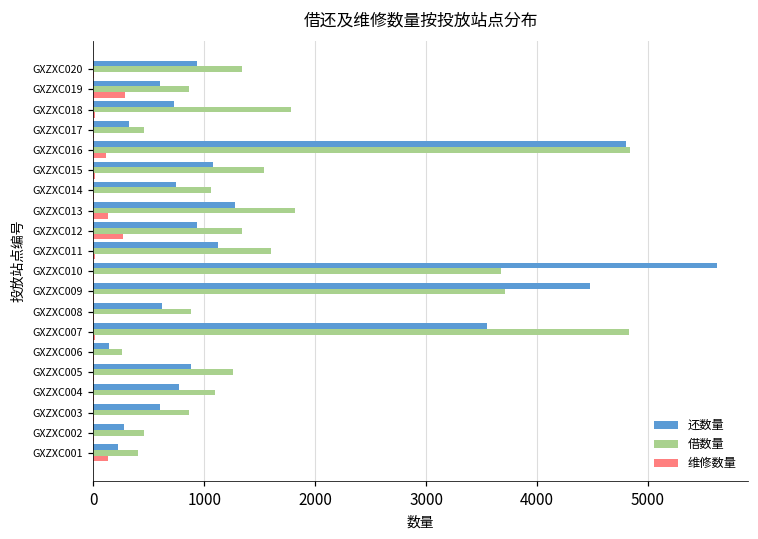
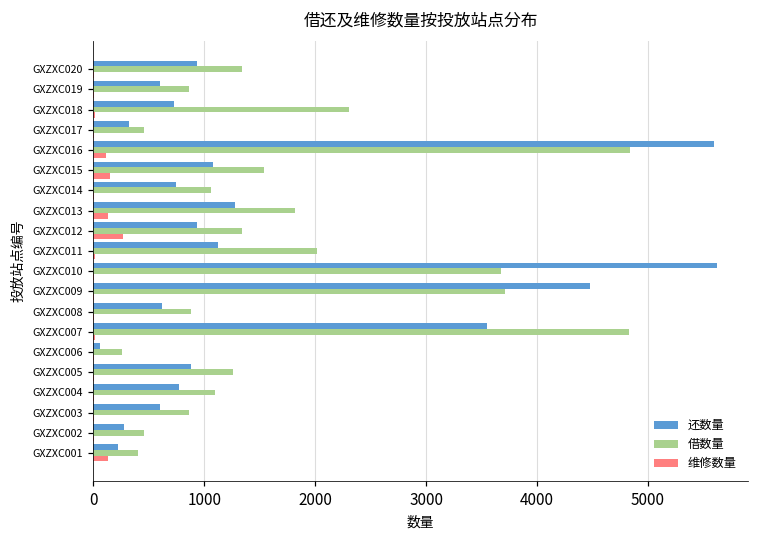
  {
    "还数量": {
      "GXZXC020": 940,
      "GXZXC019": 600,
      "GXZXC018": 730,
      "GXZXC017": 320,
-     "GXZXC016": 4800,
+     "GXZXC016": 5600,
      "GXZXC015": 1080,
      "GXZXC014": 740,
      "GXZXC013": 1270,
      "GXZXC012": 940,
      "GXZXC011": 1120,
      "GXZXC010": 5620,
      "GXZXC009": 4480,
      "GXZXC008": 620,
      "GXZXC007": 3550,
-     "GXZXC006": 140,
+     "GXZXC006": 60,
      "GXZXC005": 880,
      "GXZXC004": 770,
      "GXZXC003": 600,
      "GXZXC002": 280,
      "GXZXC001": 220
    },
    "借数量": {
      "GXZXC020": 1340,
      "GXZXC019": 860,
-     "GXZXC018": 1780,
+     "GXZXC018": 2310,
      "GXZXC017": 460,
      "GXZXC016": 4840,
      "GXZXC015": 1540,
      "GXZXC014": 1060,
      "GXZXC013": 1820,
      "GXZXC012": 1340,
-     "GXZXC011": 1600,
+     "GXZXC011": 2010,
      "GXZXC010": 3680,
      "GXZXC009": 3710,
      "GXZXC008": 880,
      "GXZXC007": 4830,
      "GXZXC006": 260,
      "GXZXC005": 1260,
      "GXZXC004": 1100,
      "GXZXC003": 860,
      "GXZXC002": 460,
      "GXZXC001": 400
    },
    "维修数量": {
-     "GXZXC019": 290,
+     "GXZXC019": 10,
      "GXZXC016": 120,
-     "GXZXC015": 10,
+     "GXZXC015": 150,
      "GXZXC013": 140,
      "GXZXC012": 270,
      "GXZXC001": 130
    }
  }
